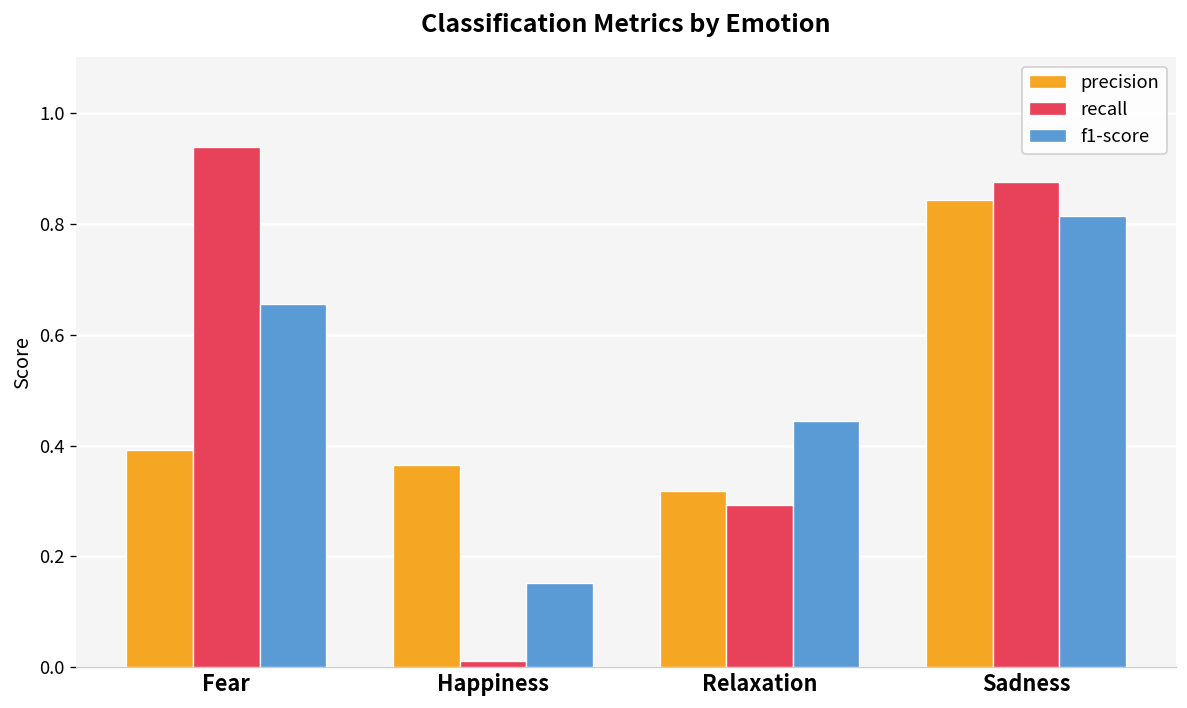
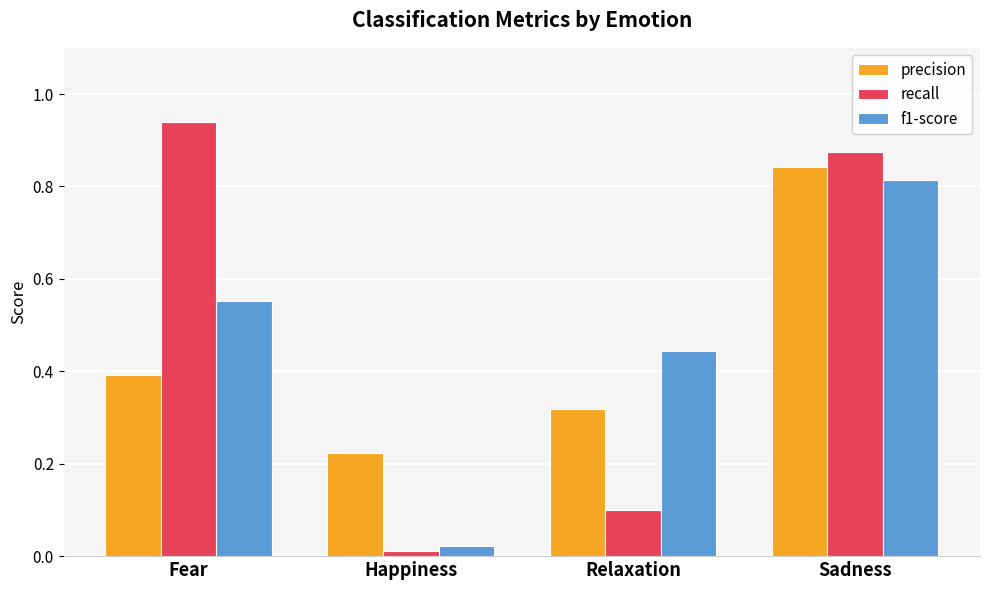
  {
    "precision": {
      "Fear": 0.39,
-     "Happiness": 0.36,
+     "Happiness": 0.22,
      "Relaxation": 0.32,
      "Sadness": 0.84
    },
    "recall": {
      "Fear": 0.94,
      "Happiness": 0.01,
-     "Relaxation": 0.29,
+     "Relaxation": 0.10,
      "Sadness": 0.88
    },
    "f1-score": {
-     "Fear": 0.66,
-     "Happiness": 0.15,
+     "Fear": 0.55,
+     "Happiness": 0.02,
      "Relaxation": 0.44,
      "Sadness": 0.81
    }
  }
